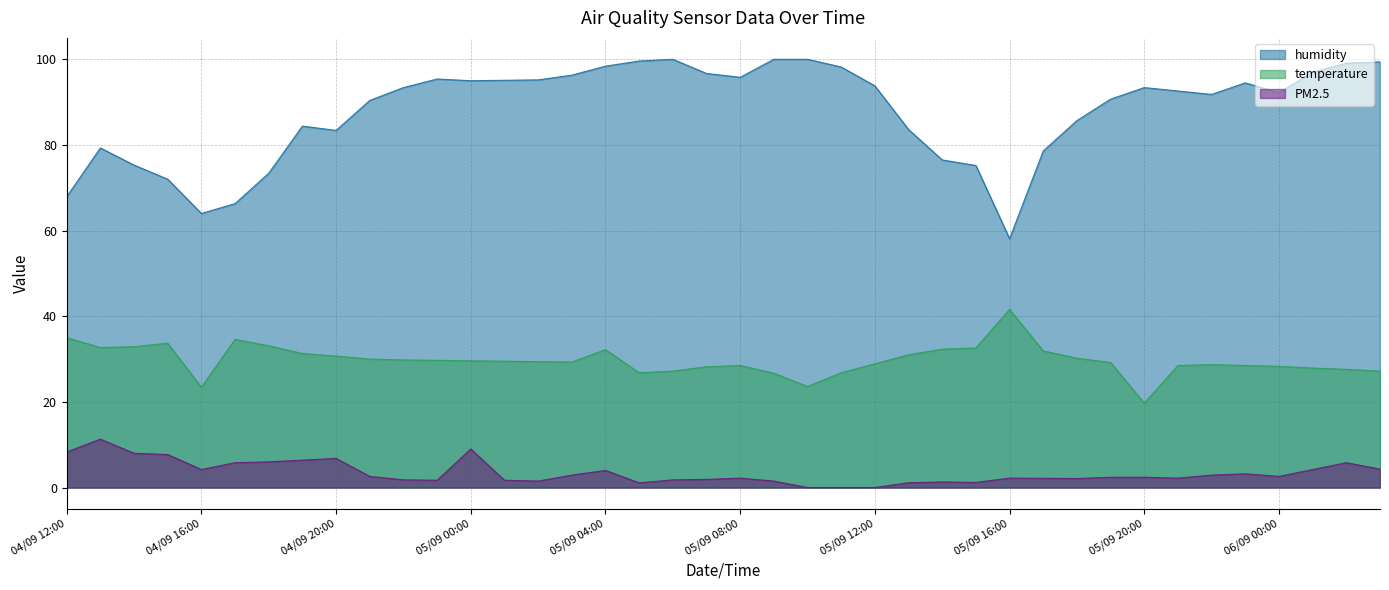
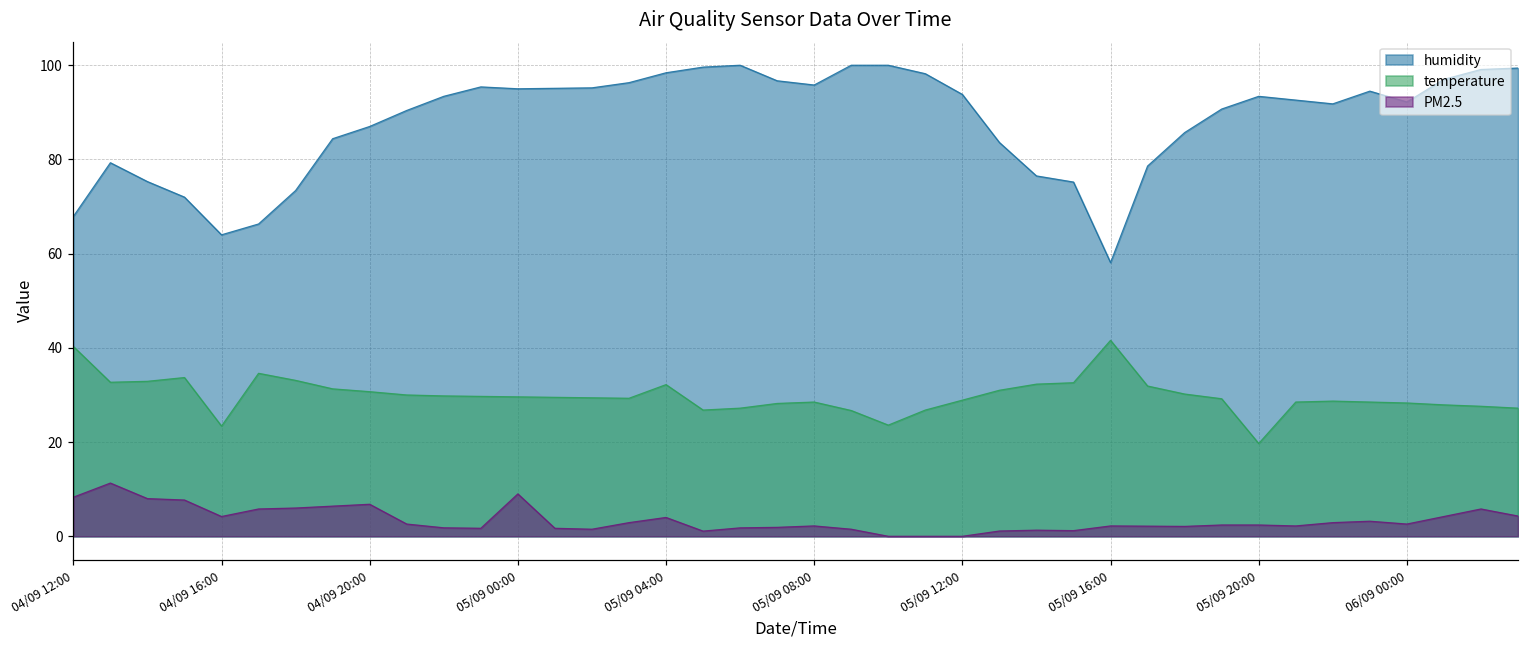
  {
    "humidity": {
      "04/09 12:00": 68,
      "04/09 16:00": 64,
-     "04/09 20:00": 83,
+     "04/09 20:00": 87,
      "05/09 00:00": 95,
      "05/09 04:00": 98,
      "05/09 08:00": 96,
      "05/09 12:00": 94,
      "05/09 16:00": 58,
      "05/09 20:00": 93
    },
    "temperature": {
-     "04/09 12:00": 35,
+     "04/09 12:00": 40,
      "04/09 16:00": 23,
      "04/09 20:00": 31,
      "05/09 00:00": 30,
      "05/09 04:00": 32,
      "05/09 08:00": 29,
      "05/09 12:00": 29,
      "05/09 16:00": 42,
      "05/09 20:00": 20,
      "06/09 00:00": 28
    },
    "PM2.5": {
      "04/09 12:00": 8,
      "04/09 16:00": 4,
      "04/09 20:00": 7,
      "05/09 00:00": 9,
      "05/09 04:00": 4,
      "05/09 08:00": 2,
      "05/09 12:00": 0,
      "05/09 16:00": 2,
      "05/09 20:00": 2,
      "06/09 00:00": 3
    }
  }
